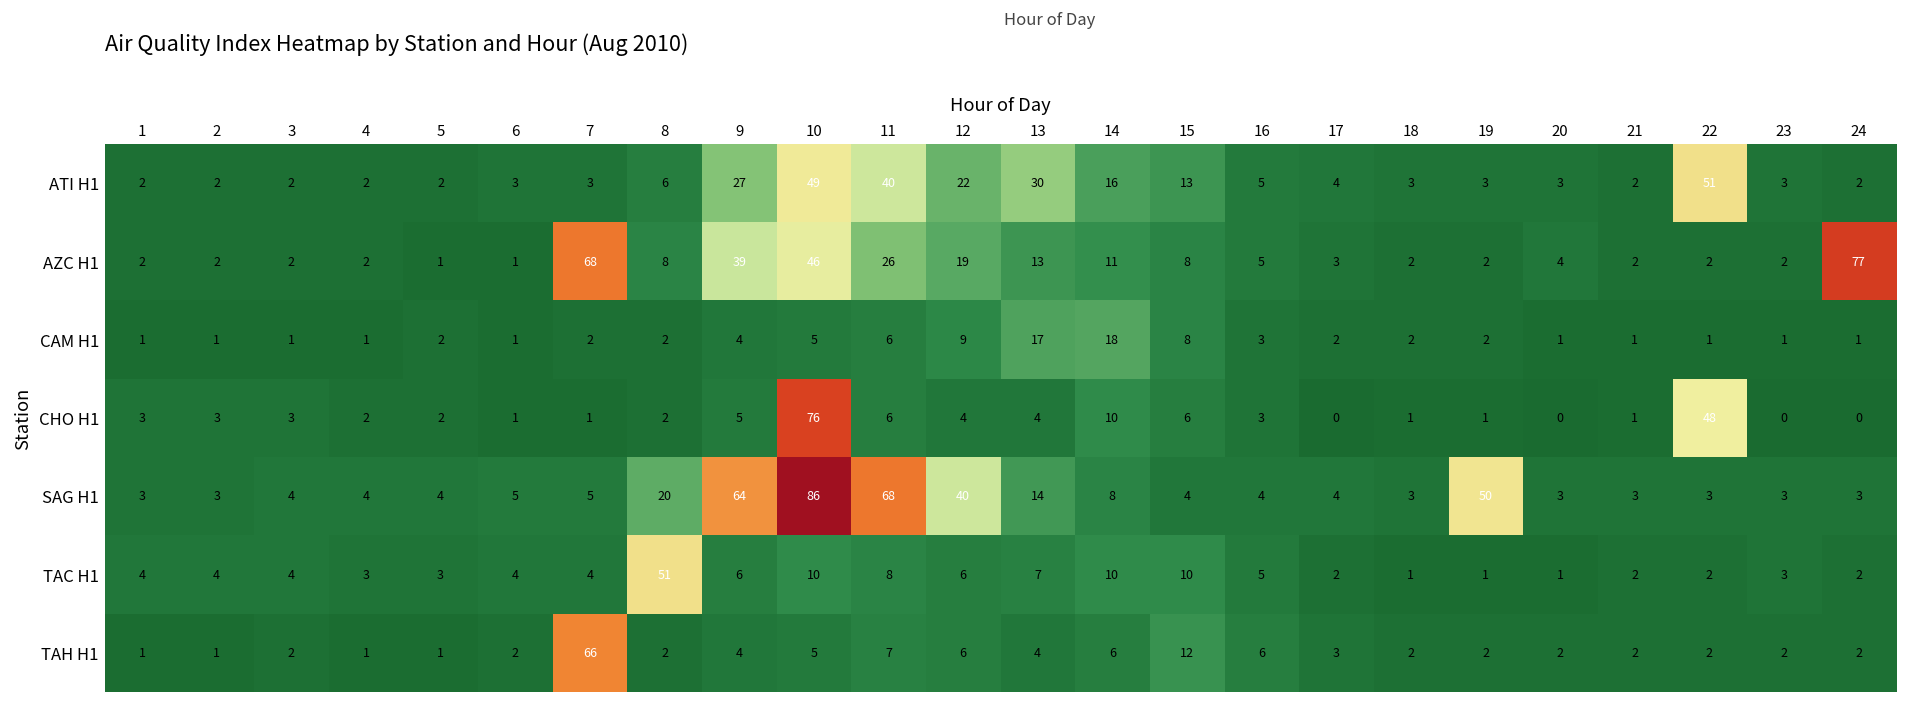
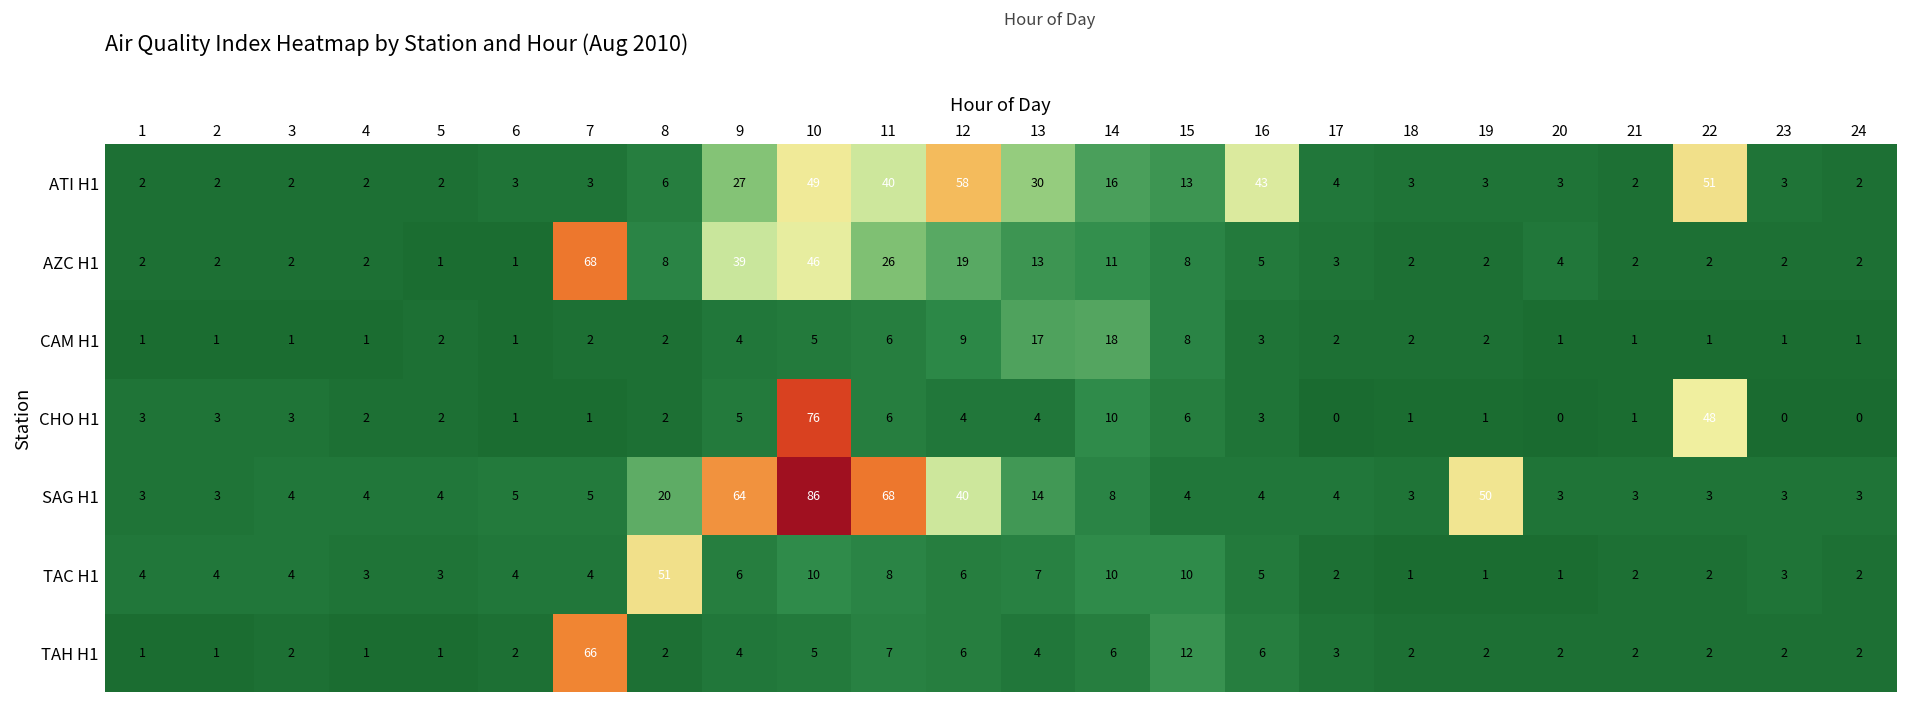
  {
    "ATI H1": {
      "1": 2,
      "2": 2,
      "3": 2,
      "4": 2,
      "5": 2,
      "6": 3,
      "7": 3,
      "8": 6,
      "9": 27,
      "10": 49,
      "11": 40,
-     "12": 22,
+     "12": 58,
      "13": 30,
      "14": 16,
      "15": 13,
-     "16": 5,
+     "16": 43,
      "17": 4,
      "18": 3,
      "19": 3,
      "20": 3,
      "21": 2,
      "22": 51,
      "23": 3,
      "24": 2
    },
    "AZC H1": {
      "1": 2,
      "2": 2,
      "3": 2,
      "4": 2,
      "5": 1,
      "6": 1,
      "7": 68,
      "8": 8,
      "9": 39,
      "10": 46,
      "11": 26,
      "12": 19,
      "13": 13,
      "14": 11,
      "15": 8,
      "16": 5,
      "17": 3,
      "18": 2,
      "19": 2,
      "20": 4,
      "21": 2,
      "22": 2,
      "23": 2,
-     "24": 77
+     "24": 2
    },
    "CAM H1": {
      "1": 1,
      "2": 1,
      "3": 1,
      "4": 1,
      "5": 2,
      "6": 1,
      "7": 2,
      "8": 2,
      "9": 4,
      "10": 5,
      "11": 6,
      "12": 9,
      "13": 17,
      "14": 18,
      "15": 8,
      "16": 3,
      "17": 2,
      "18": 2,
      "19": 2,
      "20": 1,
      "21": 1,
      "22": 1,
      "23": 1,
      "24": 1
    },
    "CHO H1": {
      "1": 3,
      "2": 3,
      "3": 3,
      "4": 2,
      "5": 2,
      "6": 1,
      "7": 1,
      "8": 2,
      "9": 5,
      "10": 76,
      "11": 6,
      "12": 4,
      "13": 4,
      "14": 10,
      "15": 6,
      "16": 3,
      "17": 0,
      "18": 1,
      "19": 1,
      "20": 0,
      "21": 1,
      "22": 48,
      "23": 0,
      "24": 0
    },
    "SAG H1": {
      "1": 3,
      "2": 3,
      "3": 4,
      "4": 4,
      "5": 4,
      "6": 5,
      "7": 5,
      "8": 20,
      "9": 64,
      "10": 86,
      "11": 68,
      "12": 40,
      "13": 14,
      "14": 8,
      "15": 4,
      "16": 4,
      "17": 4,
      "18": 3,
      "19": 50,
      "20": 3,
      "21": 3,
      "22": 3,
      "23": 3,
      "24": 3
    },
    "TAC H1": {
      "1": 4,
      "2": 4,
      "3": 4,
      "4": 3,
      "5": 3,
      "6": 4,
      "7": 4,
      "8": 51,
      "9": 6,
      "10": 10,
      "11": 8,
      "12": 6,
      "13": 7,
      "14": 10,
      "15": 10,
      "16": 5,
      "17": 2,
      "18": 1,
      "19": 1,
      "20": 1,
      "21": 2,
      "22": 2,
      "23": 3,
      "24": 2
    },
    "TAH H1": {
      "1": 1,
      "2": 1,
      "3": 2,
      "4": 1,
      "5": 1,
      "6": 2,
      "7": 66,
      "8": 2,
      "9": 4,
      "10": 5,
      "11": 7,
      "12": 6,
      "13": 4,
      "14": 6,
      "15": 12,
      "16": 6,
      "17": 3,
      "18": 2,
      "19": 2,
      "20": 2,
      "21": 2,
      "22": 2,
      "23": 2,
      "24": 2
    }
  }
